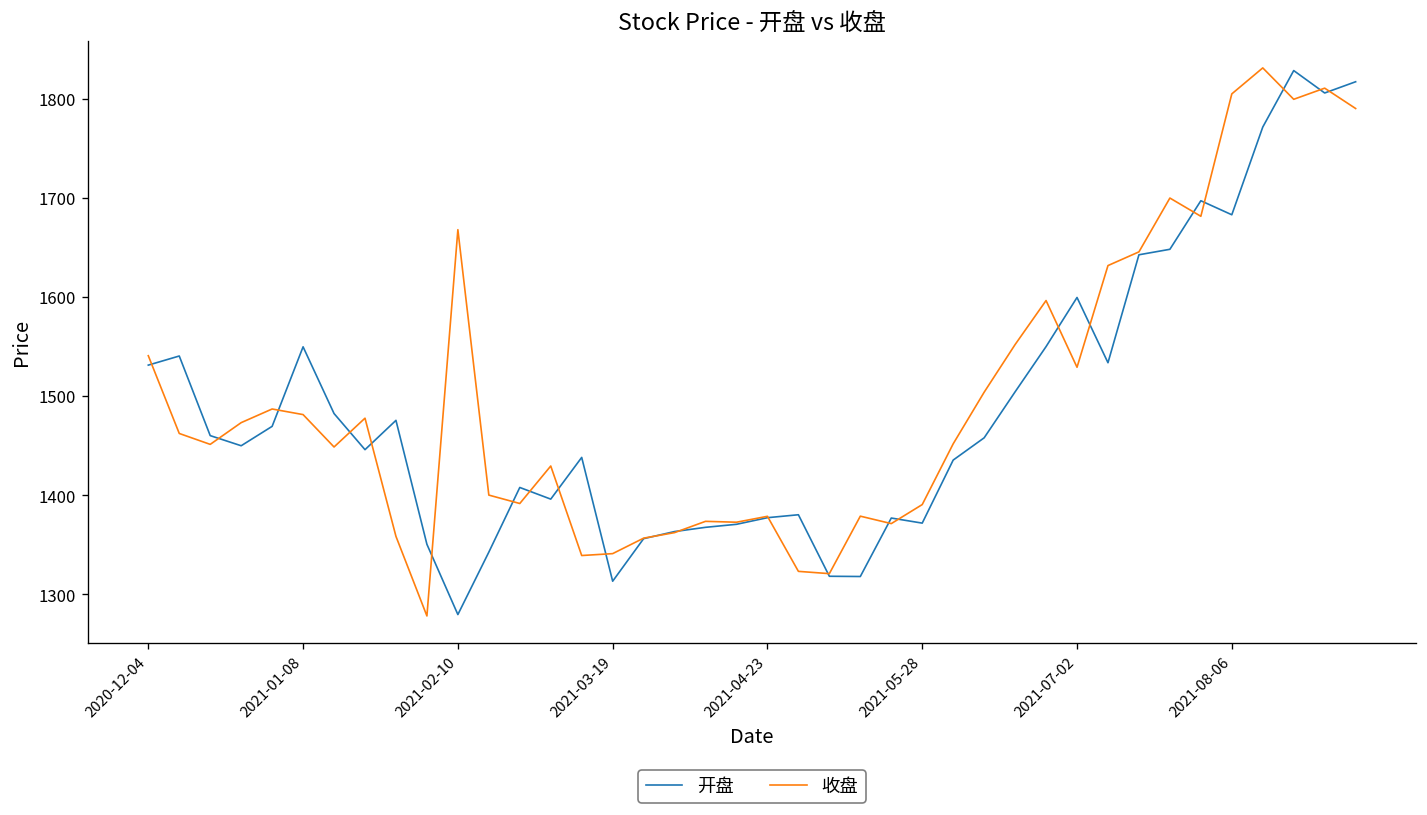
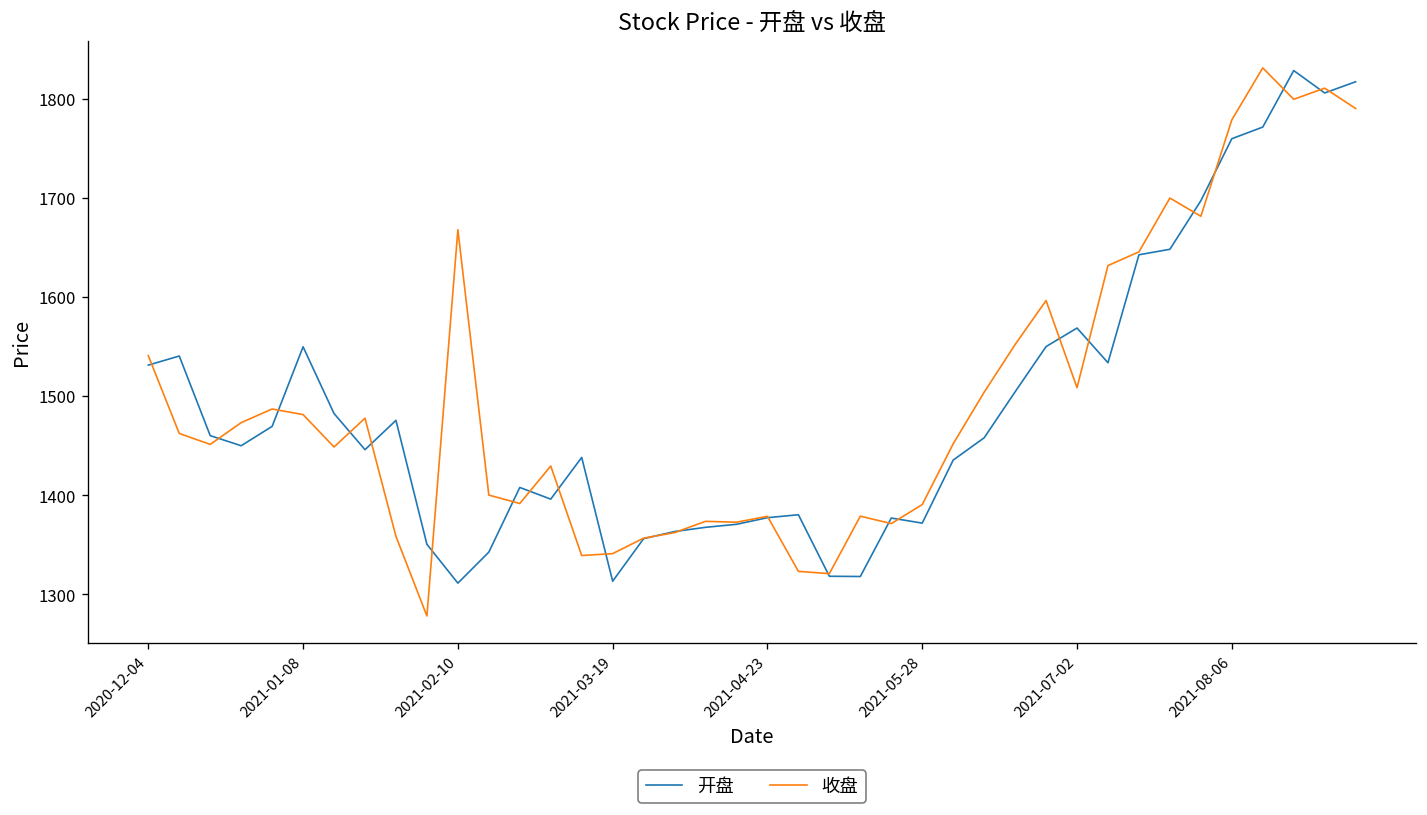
  {
    "开盘": {
      "2020-12-04": 1530,
      "2021-01-08": 1550,
-     "2021-02-10": 1280,
+     "2021-02-10": 1310,
      "2021-03-19": 1310,
      "2021-05-28": 1370,
-     "2021-07-02": 1600,
-     "2021-08-06": 1680
+     "2021-07-02": 1570,
+     "2021-08-06": 1760
    },
    "收盘": {
      "2020-12-04": 1540,
      "2021-01-08": 1480,
      "2021-02-10": 1670,
      "2021-03-19": 1340,
      "2021-05-28": 1390,
-     "2021-07-02": 1530,
-     "2021-08-06": 1810
+     "2021-07-02": 1510,
+     "2021-08-06": 1780
    }
  }
